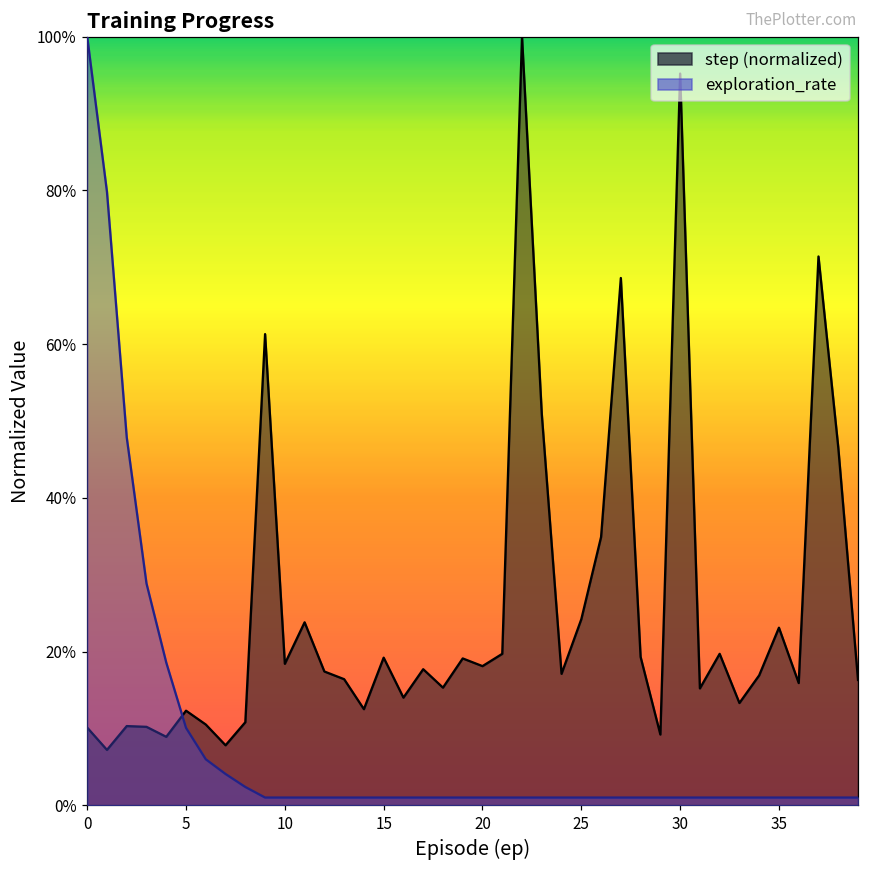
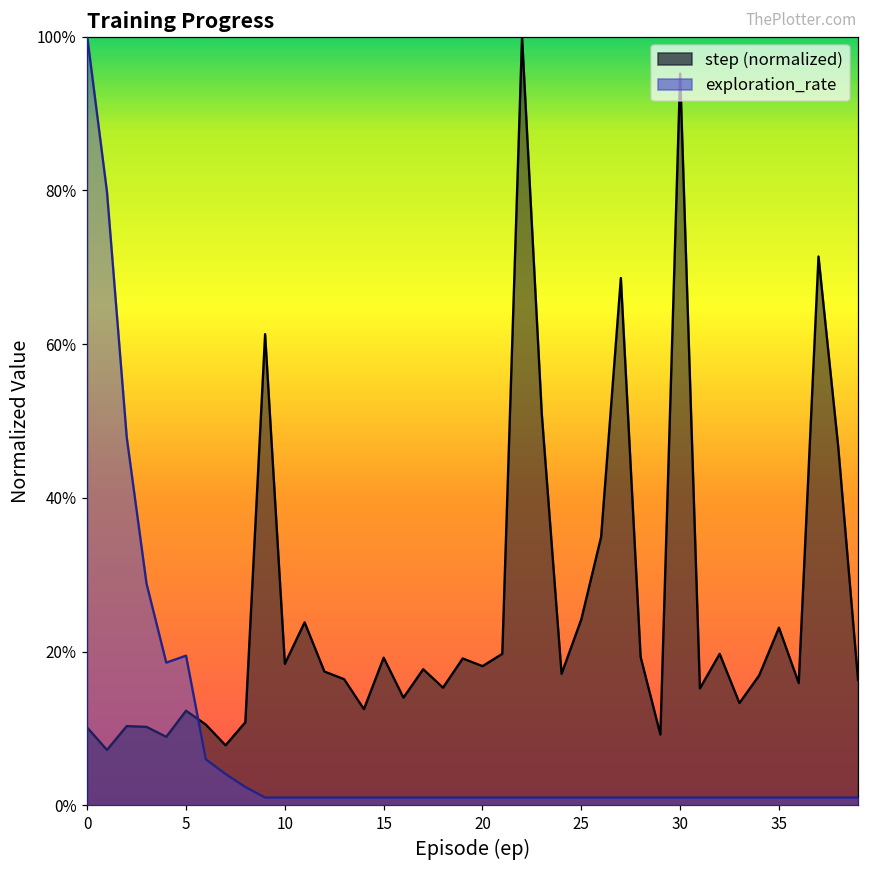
  {
    "exploration_rate": {
      "0": "100%",
-     "5": "10%",
+     "5": "19%",
      "10": "1%",
      "15": "1%",
      "20": "1%",
      "25": "1%",
      "30": "1%",
      "35": "1%"
    }
  }
